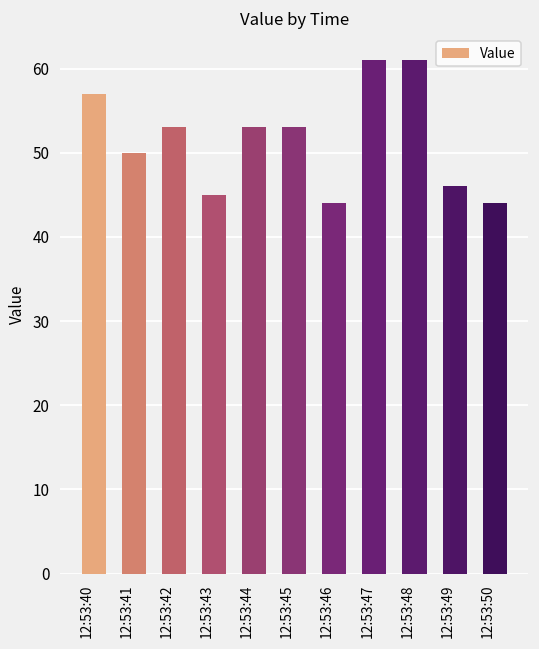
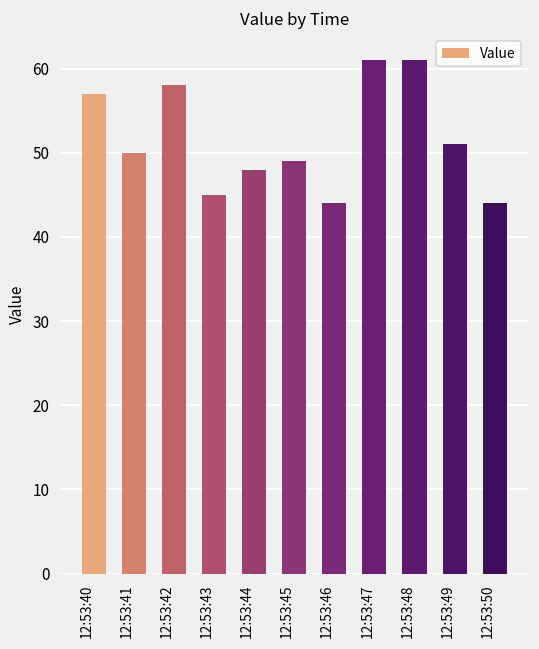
  {
    "12:53:40": 57,
    "12:53:41": 50,
-   "12:53:42": 53,
+   "12:53:42": 58,
    "12:53:43": 45,
-   "12:53:44": 53,
-   "12:53:45": 53,
+   "12:53:44": 48,
+   "12:53:45": 49,
    "12:53:46": 44,
    "12:53:47": 61,
    "12:53:48": 61,
-   "12:53:49": 46,
+   "12:53:49": 51,
    "12:53:50": 44
  }
